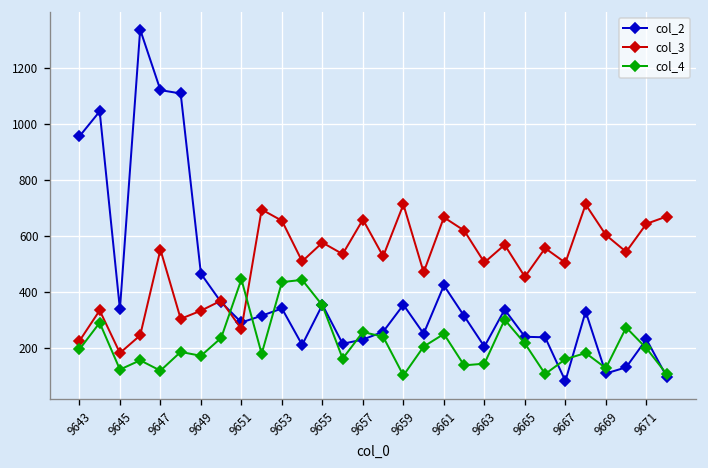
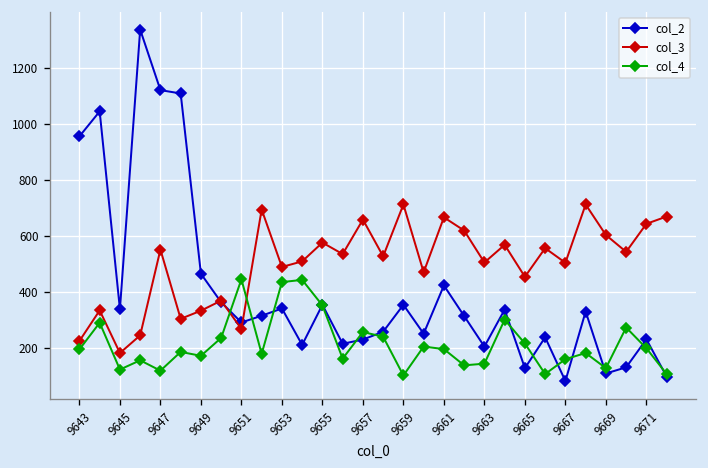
  {
    "col_2": {
      "9643": 960,
      "9645": 340,
      "9647": 1120,
      "9649": 470,
      "9651": 290,
      "9653": 340,
      "9657": 230,
      "9659": 350,
      "9661": 420,
      "9663": 210,
-     "9665": 240,
+     "9665": 130,
      "9667": 80,
      "9669": 110,
      "9671": 230
    },
    "col_3": {
      "9643": 230,
      "9645": 180,
      "9647": 550,
      "9649": 330,
      "9651": 270,
-     "9653": 650,
+     "9653": 490,
      "9655": 580,
      "9657": 660,
      "9659": 710,
      "9661": 670,
      "9663": 510,
      "9665": 450,
      "9667": 500,
      "9669": 600,
      "9671": 640
    },
    "col_4": {
      "9643": 200,
      "9645": 120,
      "9647": 120,
      "9649": 170,
      "9651": 450,
      "9653": 440,
      "9657": 260,
      "9659": 100,
-     "9661": 250,
+     "9661": 200,
      "9663": 140,
      "9665": 220,
      "9667": 160,
      "9669": 130,
      "9671": 200
    }
  }
